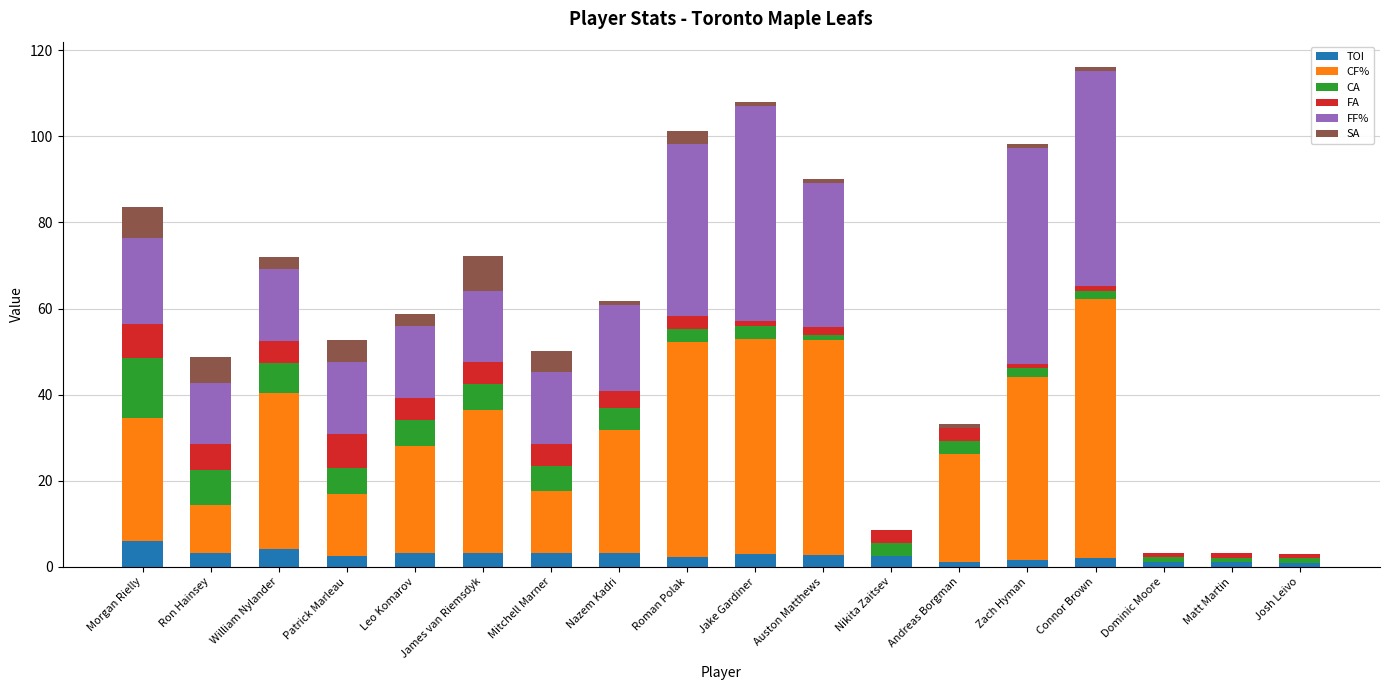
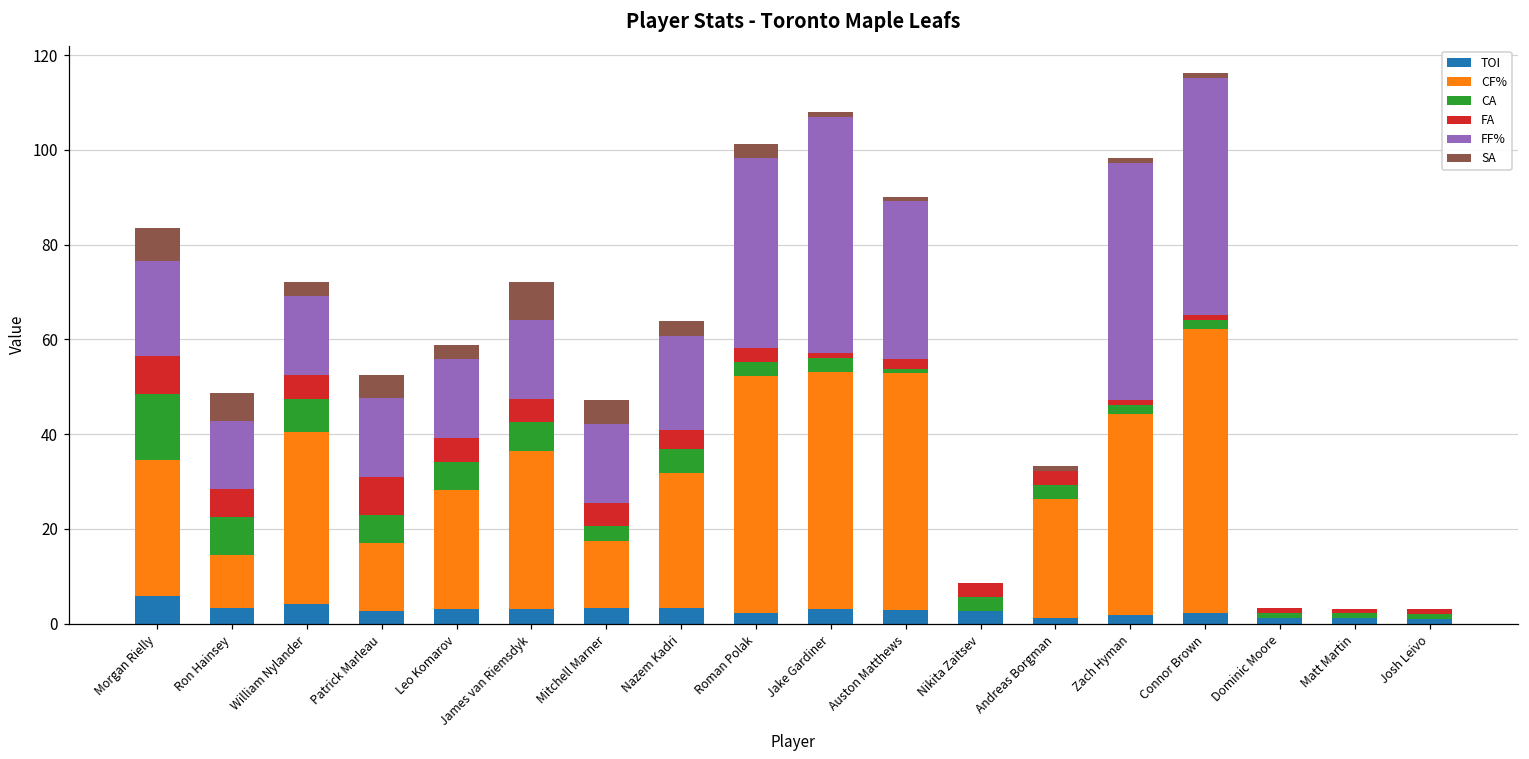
  {
    "TOI": {
      "Morgan Rielly": 6,
      "Ron Hainsey": 3,
      "William Nylander": 4,
      "Patrick Marleau": 3,
      "Leo Komarov": 3,
      "James van Riemsdyk": 3,
      "Mitchell Marner": 3,
      "Nazem Kadri": 3,
      "Roman Polak": 2,
      "Jake Gardiner": 3,
      "Auston Matthews": 3,
      "Nikita Zaitsev": 3,
      "Andreas Borgman": 1,
      "Zach Hyman": 2,
      "Connor Brown": 2,
      "Dominic Moore": 1,
      "Matt Martin": 1,
      "Josh Leivo": 1
    },
    "CF%": {
      "Morgan Rielly": 29,
      "Ron Hainsey": 11,
      "William Nylander": 36,
      "Patrick Marleau": 14,
      "Leo Komarov": 25,
      "James van Riemsdyk": 33,
      "Mitchell Marner": 14,
      "Nazem Kadri": 29,
      "Roman Polak": 50,
      "Jake Gardiner": 50,
      "Auston Matthews": 50,
      "Nikita Zaitsev": 0,
      "Andreas Borgman": 25,
      "Zach Hyman": 43,
      "Connor Brown": 60,
      "Dominic Moore": 0,
      "Matt Martin": 0,
      "Josh Leivo": 0
    },
    "CA": {
      "Morgan Rielly": 14,
      "Ron Hainsey": 8,
      "William Nylander": 7,
      "Patrick Marleau": 6,
      "Leo Komarov": 6,
      "James van Riemsdyk": 6,
-     "Mitchell Marner": 6,
+     "Mitchell Marner": 3,
      "Nazem Kadri": 5,
      "Roman Polak": 3,
      "Jake Gardiner": 3,
      "Auston Matthews": 1,
      "Nikita Zaitsev": 3,
      "Andreas Borgman": 3,
      "Zach Hyman": 2,
      "Connor Brown": 2,
      "Dominic Moore": 1,
      "Matt Martin": 1,
      "Josh Leivo": 1
    },
    "FA": {
      "Morgan Rielly": 8,
      "Ron Hainsey": 6,
      "William Nylander": 5,
      "Patrick Marleau": 8,
      "Leo Komarov": 5,
      "James van Riemsdyk": 5,
      "Mitchell Marner": 5,
      "Nazem Kadri": 4,
      "Roman Polak": 3,
      "Jake Gardiner": 1,
      "Auston Matthews": 2,
      "Nikita Zaitsev": 3,
      "Andreas Borgman": 3,
      "Zach Hyman": 1,
      "Connor Brown": 1,
      "Dominic Moore": 1,
      "Matt Martin": 1,
      "Josh Leivo": 1
    },
    "FF%": {
      "Morgan Rielly": 20,
      "Ron Hainsey": 14,
      "William Nylander": 17,
      "Patrick Marleau": 17,
      "Leo Komarov": 17,
      "James van Riemsdyk": 17,
      "Mitchell Marner": 17,
      "Nazem Kadri": 20,
      "Roman Polak": 40,
      "Jake Gardiner": 50,
      "Auston Matthews": 33,
      "Nikita Zaitsev": 0,
      "Andreas Borgman": 0,
      "Zach Hyman": 50,
      "Connor Brown": 50,
      "Dominic Moore": 0,
      "Matt Martin": 0,
      "Josh Leivo": 0
    },
    "SA": {
      "Morgan Rielly": 7,
      "Ron Hainsey": 6,
      "William Nylander": 3,
      "Patrick Marleau": 5,
      "Leo Komarov": 3,
      "James van Riemsdyk": 8,
      "Mitchell Marner": 5,
-     "Nazem Kadri": 1,
+     "Nazem Kadri": 3,
      "Roman Polak": 3,
      "Jake Gardiner": 1,
      "Auston Matthews": 1,
      "Nikita Zaitsev": 0,
      "Andreas Borgman": 1,
      "Zach Hyman": 1,
      "Connor Brown": 1,
      "Dominic Moore": 0,
      "Matt Martin": 0,
      "Josh Leivo": 0
    }
  }
